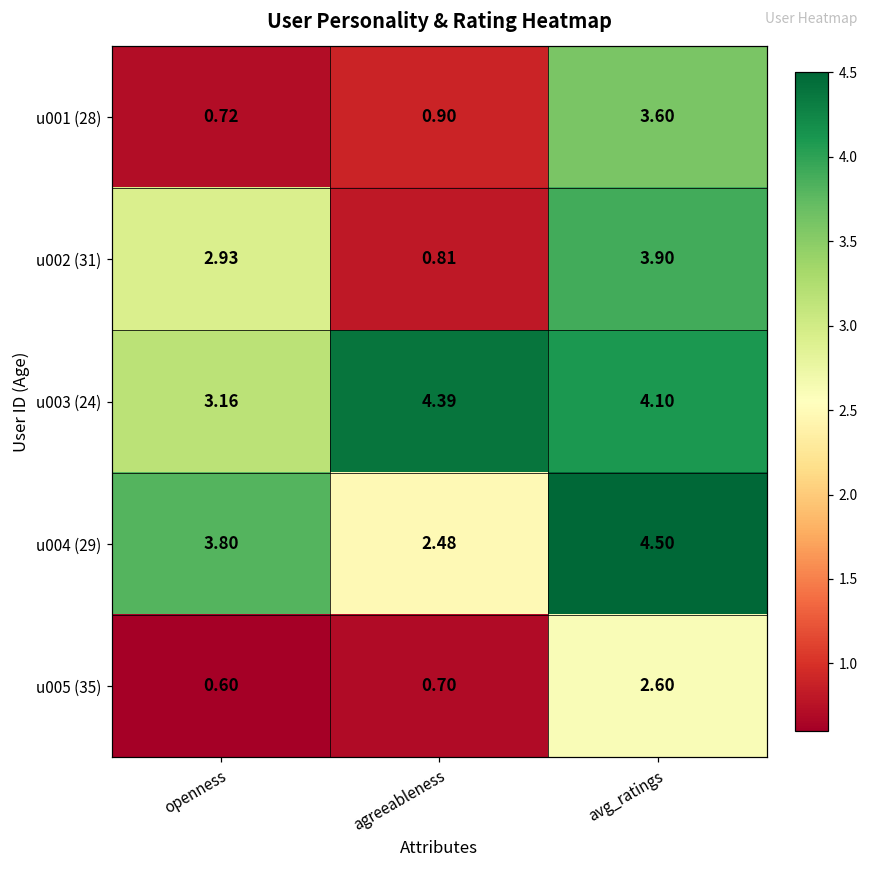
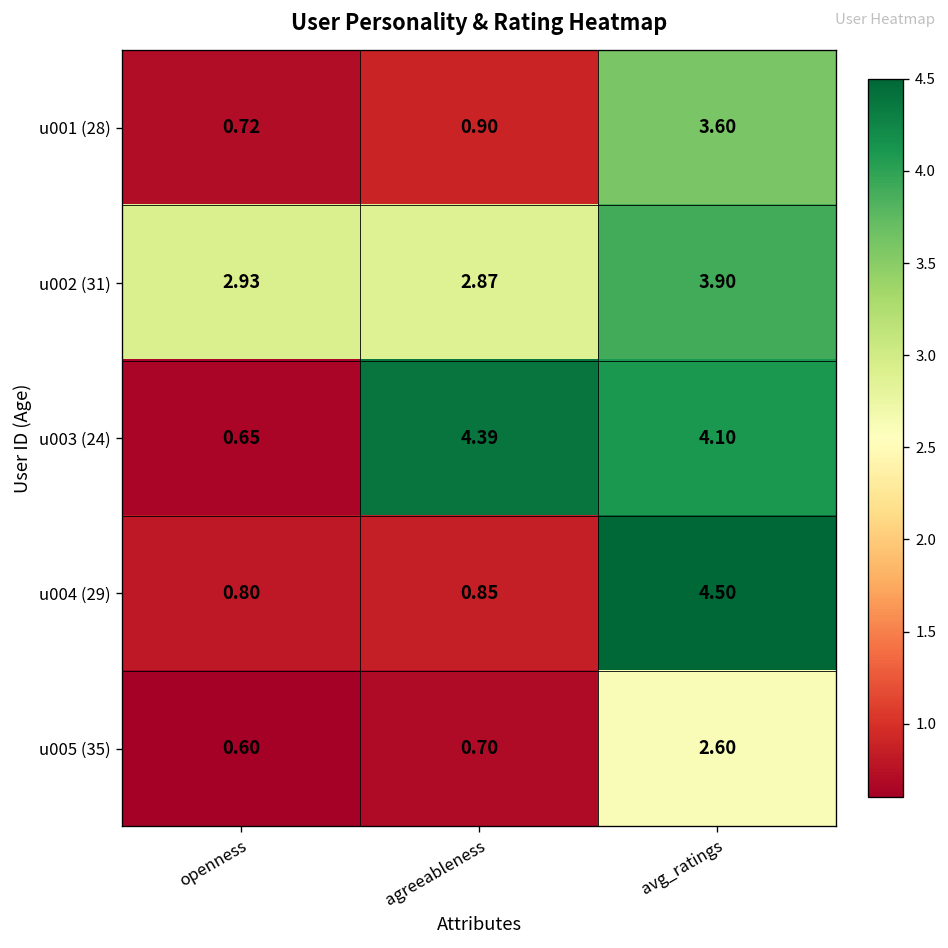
  {
    "u001 (28)": {
      "openness": 0.72,
      "agreeableness": 0.90,
      "avg_ratings": 3.60
    },
    "u002 (31)": {
      "openness": 2.93,
-     "agreeableness": 0.81,
+     "agreeableness": 2.87,
      "avg_ratings": 3.90
    },
    "u003 (24)": {
-     "openness": 3.16,
+     "openness": 0.65,
      "agreeableness": 4.39,
      "avg_ratings": 4.10
    },
    "u004 (29)": {
-     "openness": 3.80,
-     "agreeableness": 2.48,
+     "openness": 0.80,
+     "agreeableness": 0.85,
      "avg_ratings": 4.50
    },
    "u005 (35)": {
      "openness": 0.60,
      "agreeableness": 0.70,
      "avg_ratings": 2.60
    }
  }
